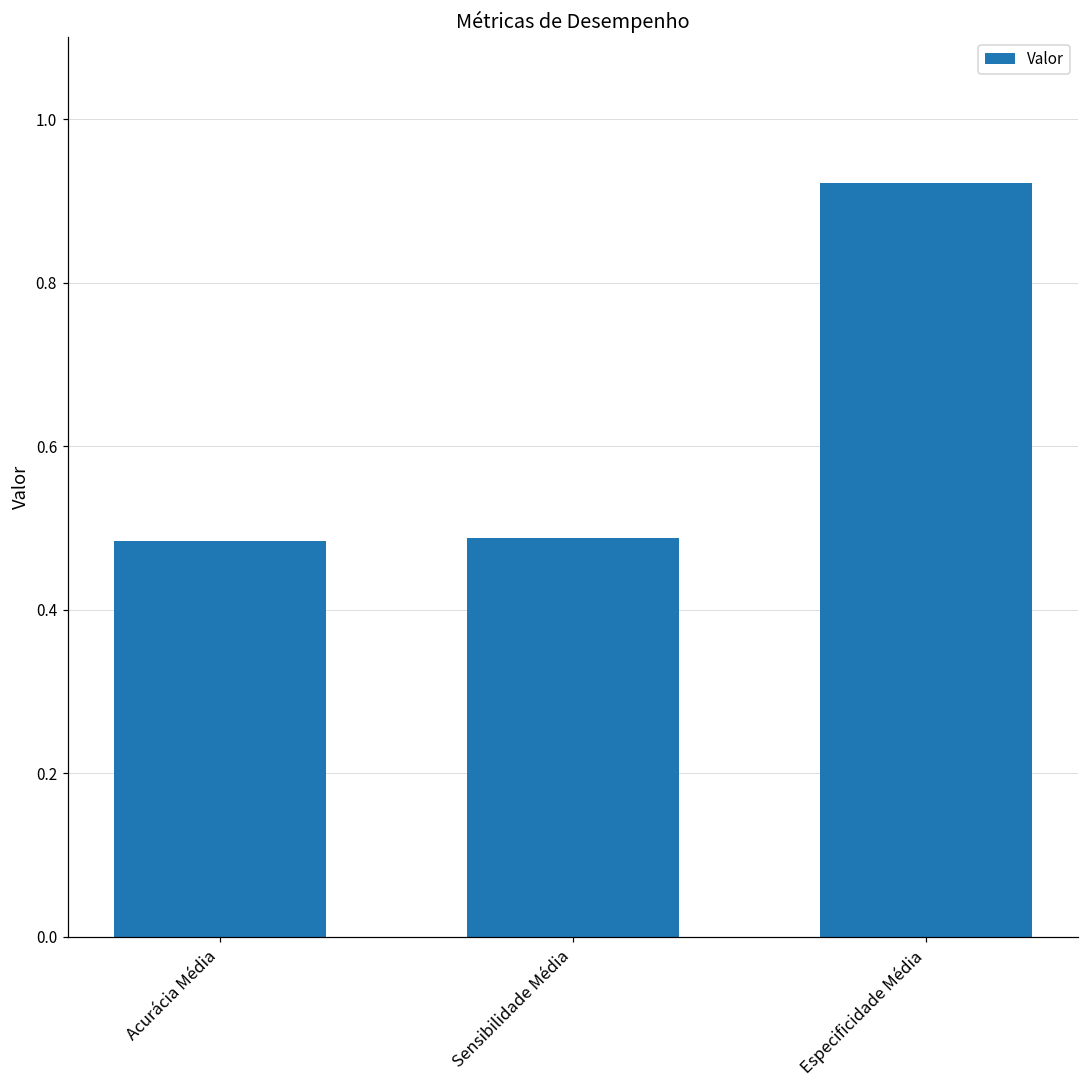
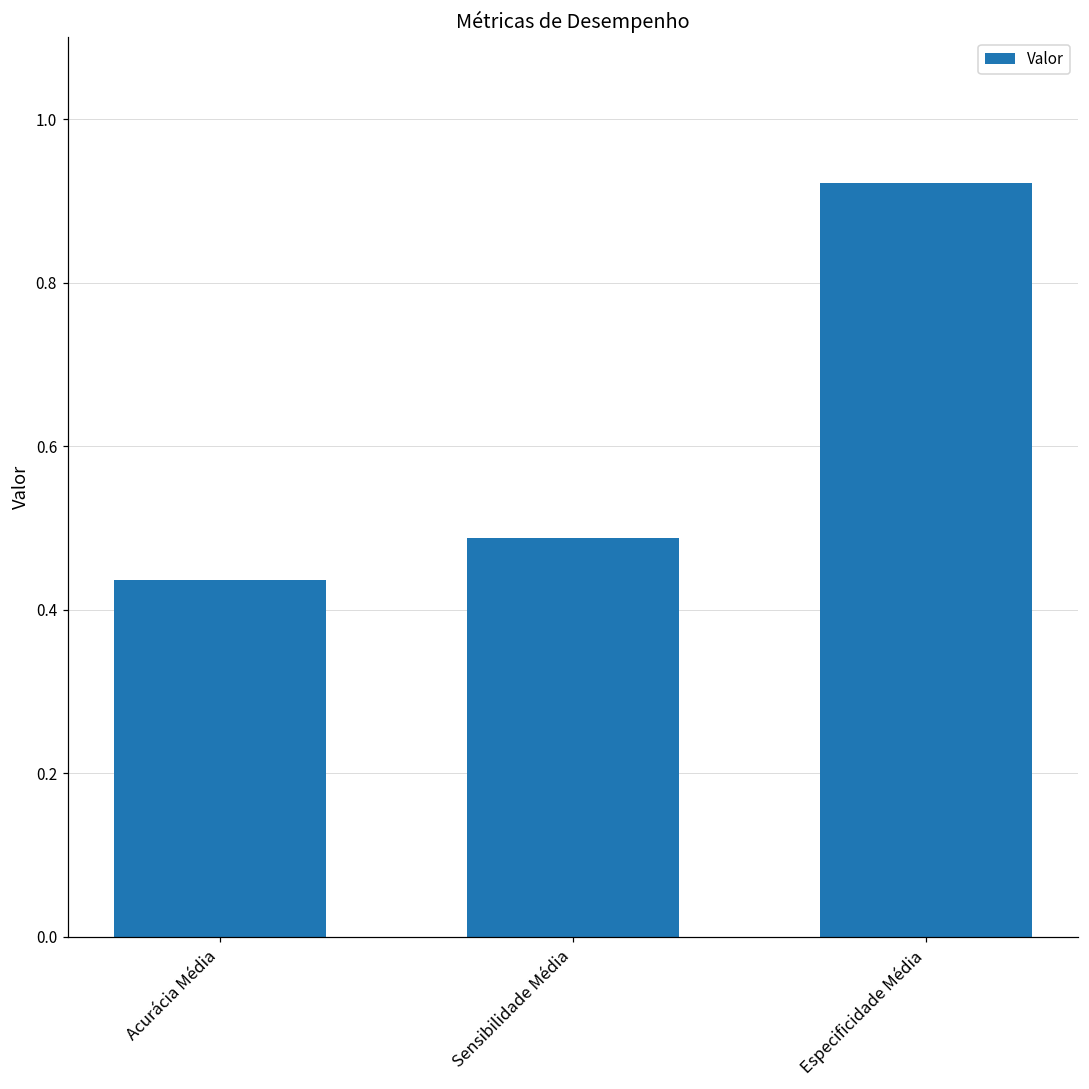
  {
-   "Acurácia Média": 0.48,
+   "Acurácia Média": 0.44,
    "Sensibilidade Média": 0.49,
    "Especificidade Média": 0.92
  }
